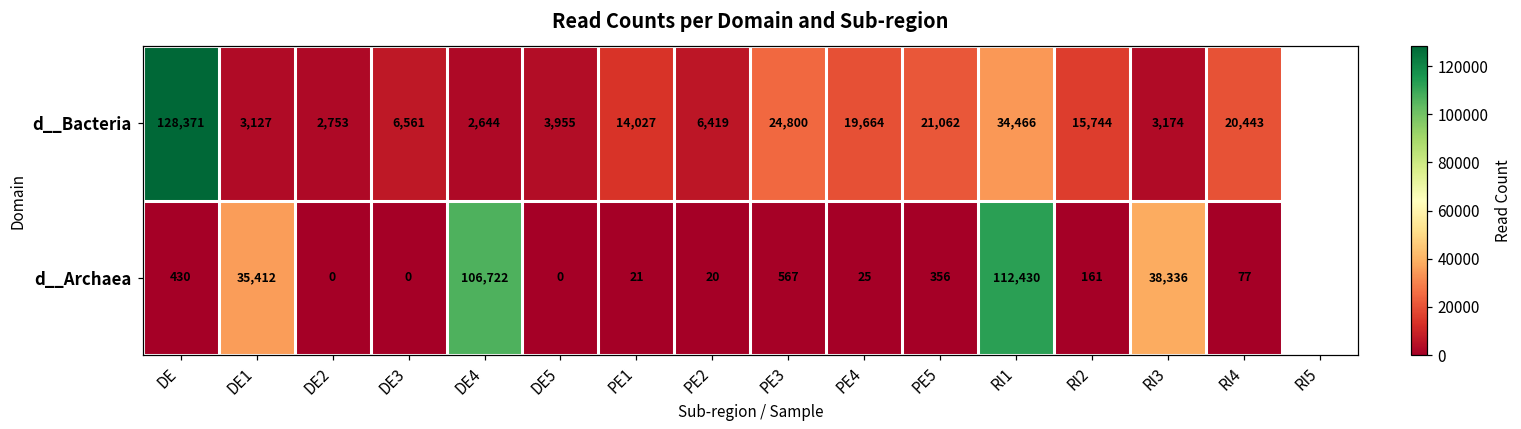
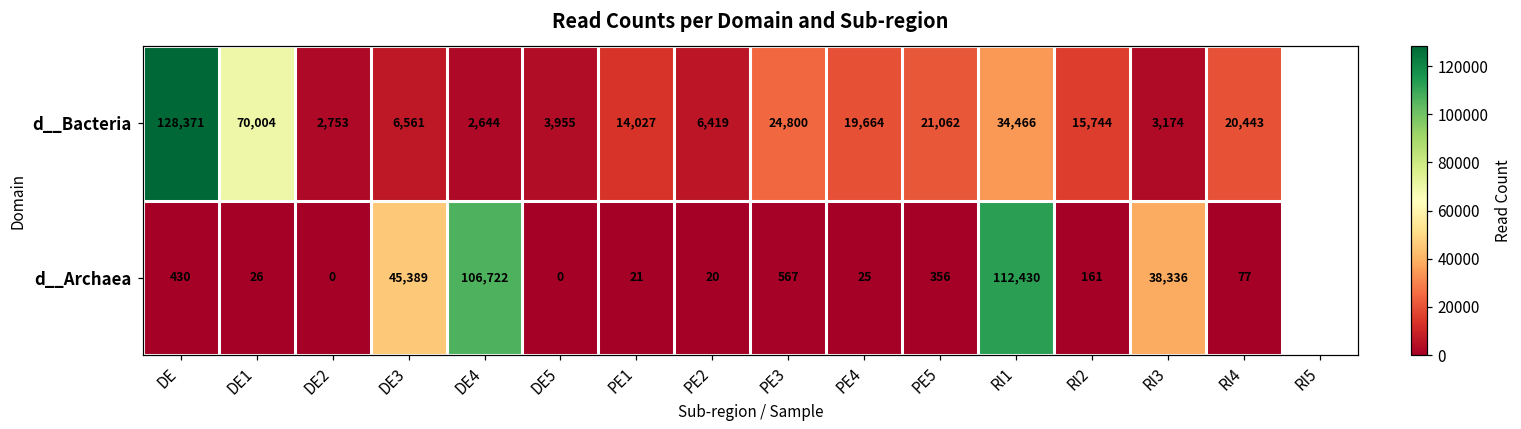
  {
    "d__Bacteria": {
      "DE": "128,371",
-     "DE1": "3,127",
+     "DE1": "70,004",
      "DE2": "2,753",
      "DE3": "6,561",
      "DE4": "2,644",
      "DE5": "3,955",
      "PE1": "14,027",
      "PE2": "6,419",
      "PE3": "24,800",
      "PE4": "19,664",
      "PE5": "21,062",
      "RI1": "34,466",
      "RI2": "15,744",
      "RI3": "3,174",
      "RI4": "20,443"
    },
    "d__Archaea": {
      "DE": "430",
-     "DE1": "35,412",
+     "DE1": "26",
      "DE2": "0",
-     "DE3": "0",
+     "DE3": "45,389",
      "DE4": "106,722",
      "DE5": "0",
      "PE1": "21",
      "PE2": "20",
      "PE3": "567",
      "PE4": "25",
      "PE5": "356",
      "RI1": "112,430",
      "RI2": "161",
      "RI3": "38,336",
      "RI4": "77"
    }
  }
